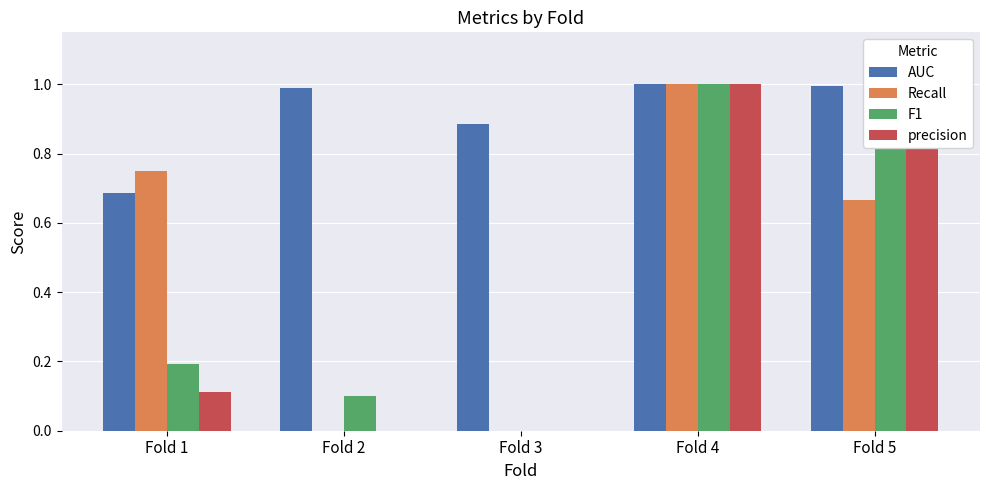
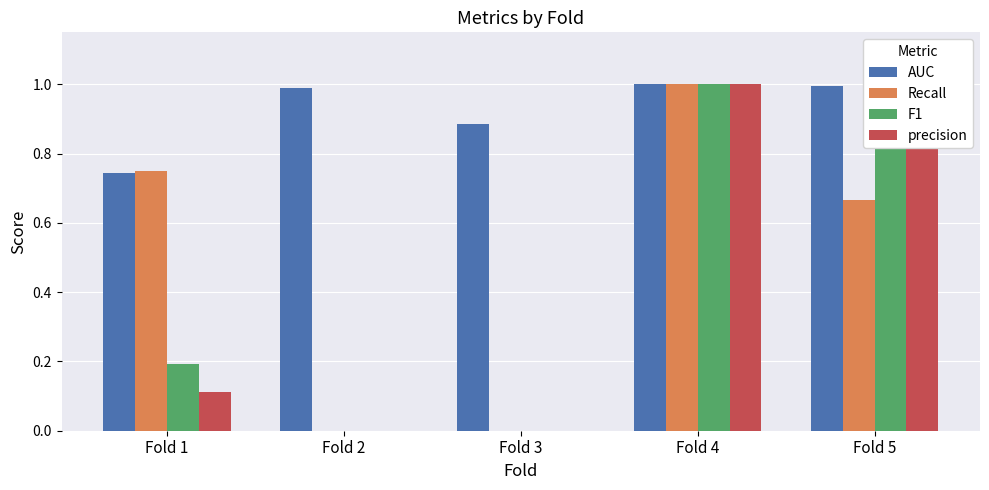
  {
    "AUC": {
-     "Fold 1": 0.69,
+     "Fold 1": 0.74,
      "Fold 2": 0.99,
      "Fold 3": 0.89,
      "Fold 4": 1.00,
      "Fold 5": 1.00
    },
    "F1": {
      "Fold 1": 0.2,
-     "Fold 2": 0.1,
+     "Fold 2": 0.0,
      "Fold 3": 0.0,
      "Fold 4": 1.0
    }
  }
